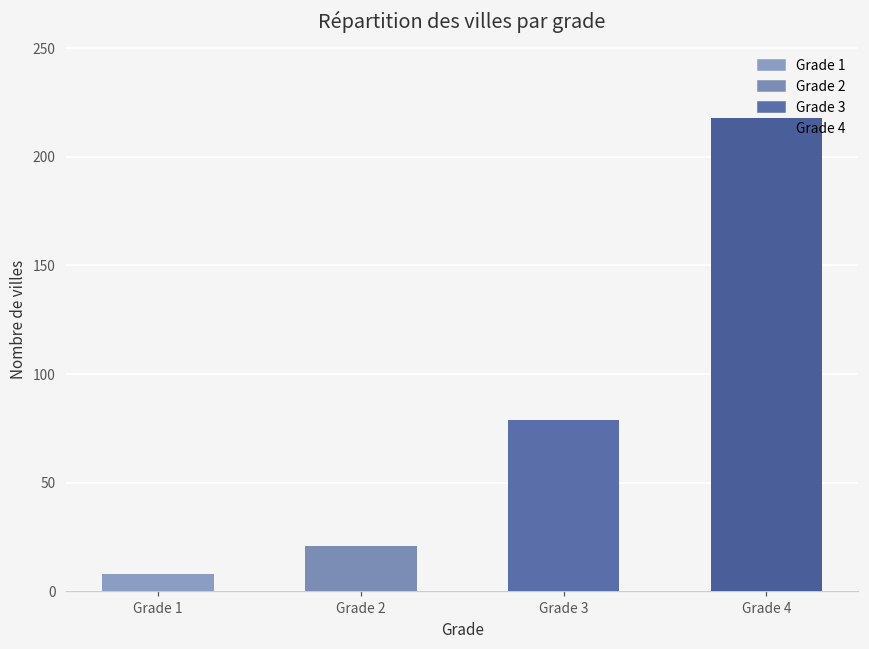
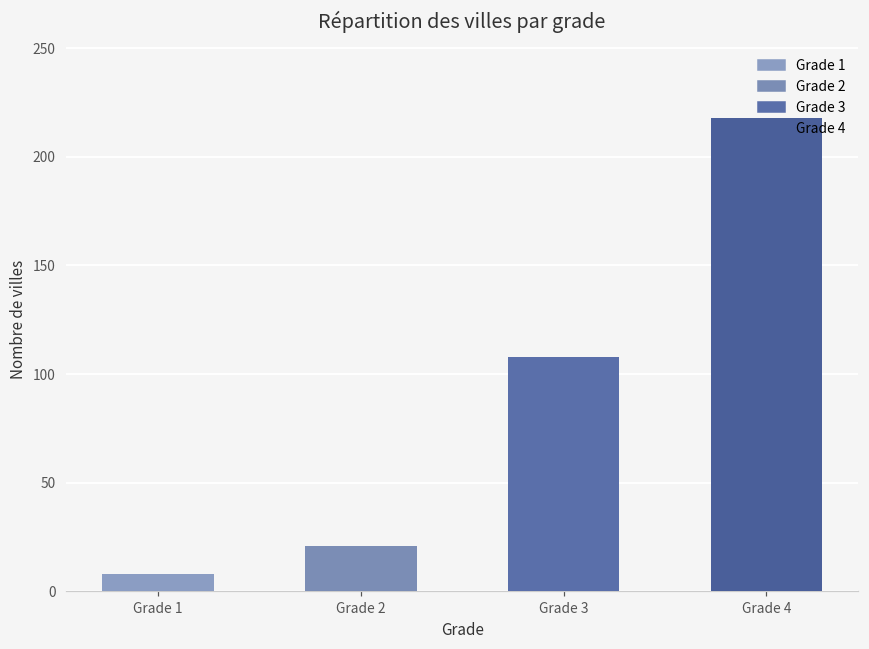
  {
    "Grade 1": 8,
    "Grade 2": 21,
-   "Grade 3": 79,
+   "Grade 3": 108,
    "Grade 4": 218
  }
